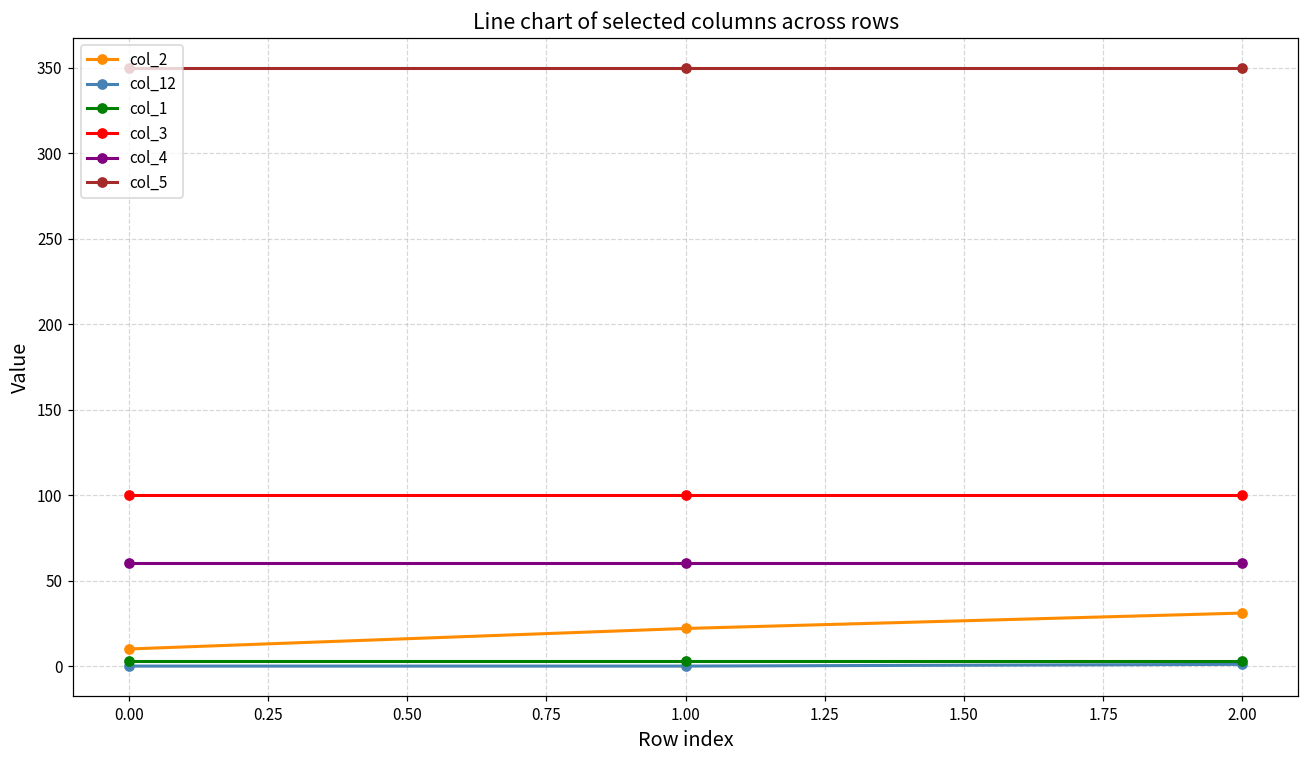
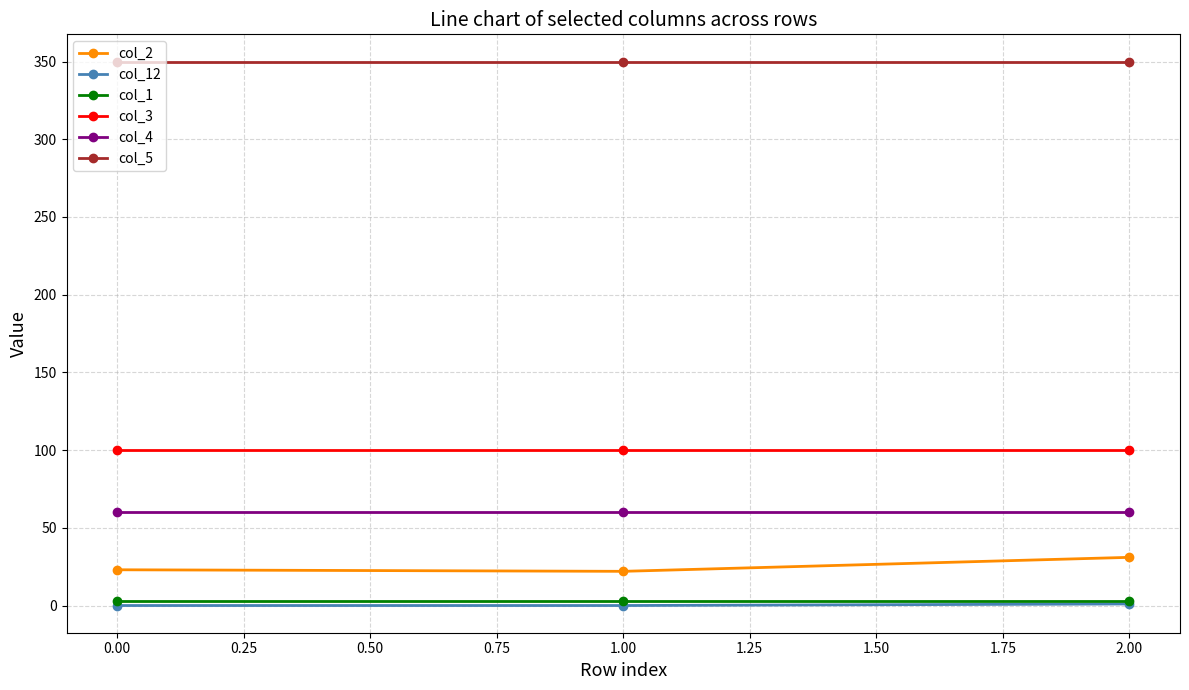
  {
    "col_2": {
-     "0.00": 10,
+     "0.00": 23,
      "1.00": 22,
      "2.00": 31
    },
    "col_12": {
      "0.00": 0,
      "1.00": 0,
      "2.00": 1
    },
    "col_1": {
      "0.00": 3,
      "1.00": 3,
      "2.00": 3
    },
    "col_3": {
      "0.00": 100,
      "1.00": 100,
      "2.00": 100
    },
    "col_4": {
      "0.00": 60,
      "1.00": 60,
      "2.00": 60
    },
    "col_5": {
      "1.00": 350,
      "2.00": 350
    }
  }
